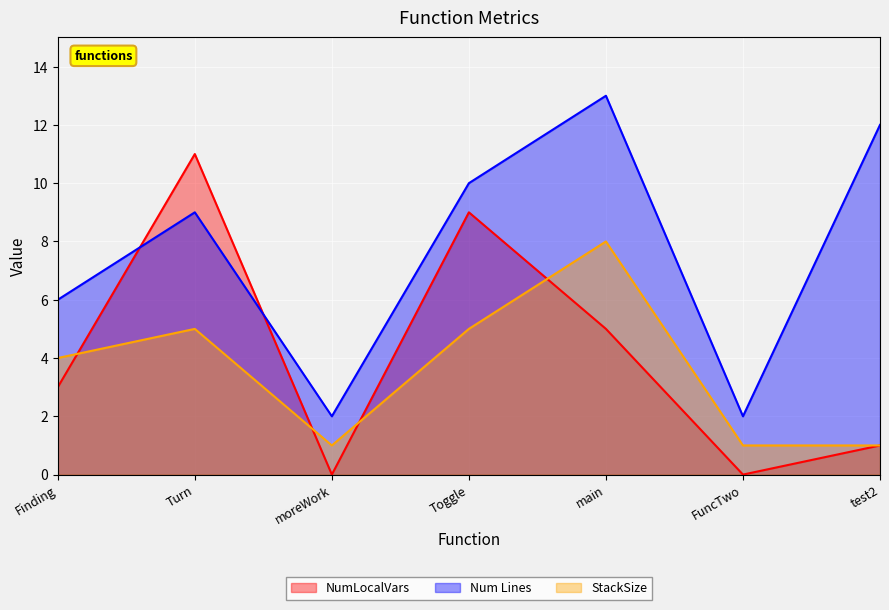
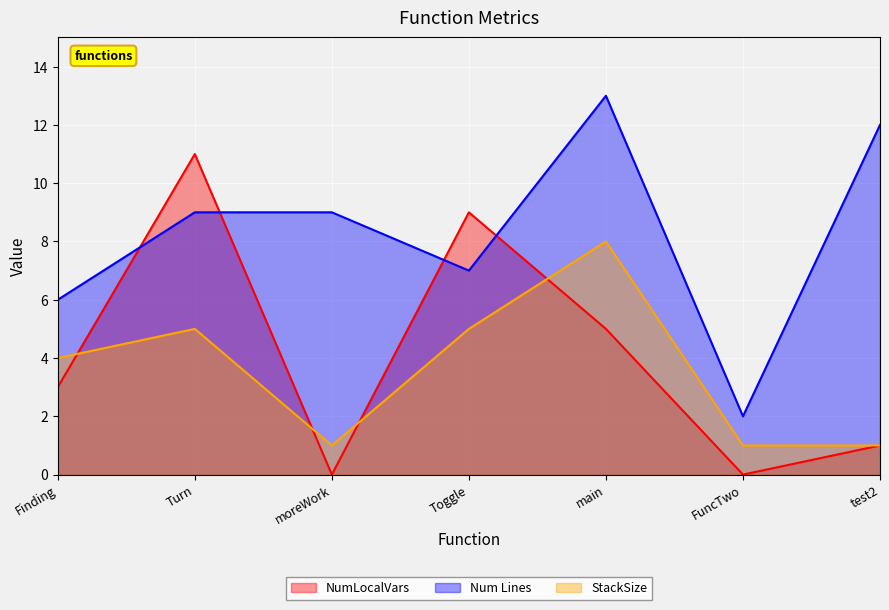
  {
    "NumLocalVars": {
      "Finding": 3,
      "Turn": 11,
      "moreWork": 0,
      "Toggle": 9,
      "main": 5,
      "FuncTwo": 0
    },
    "Num Lines": {
      "Finding": 6,
      "Turn": 9,
-     "moreWork": 2,
-     "Toggle": 10,
+     "moreWork": 9,
+     "Toggle": 7,
      "main": 13,
      "FuncTwo": 2,
      "test2": 12
    },
    "StackSize": {
      "Finding": 4,
      "Turn": 5,
      "moreWork": 1,
      "Toggle": 5,
      "main": 8,
      "FuncTwo": 1
    }
  }
